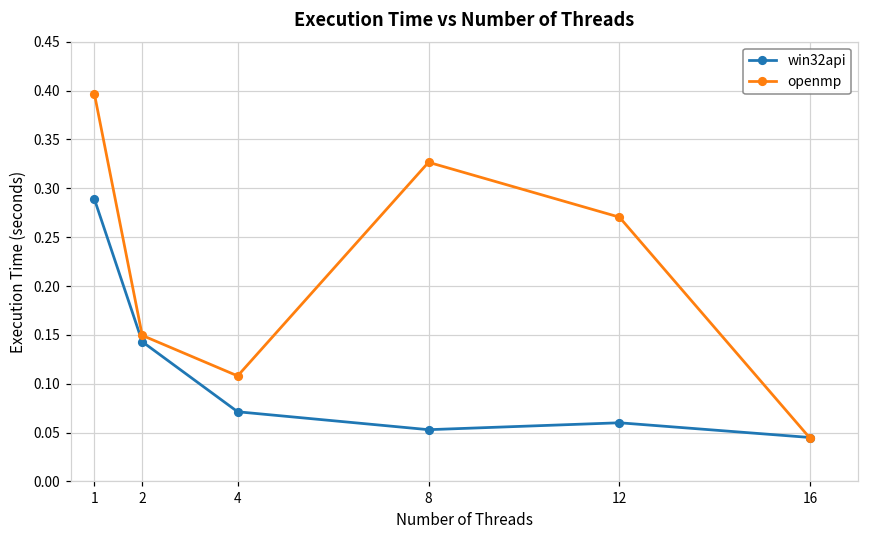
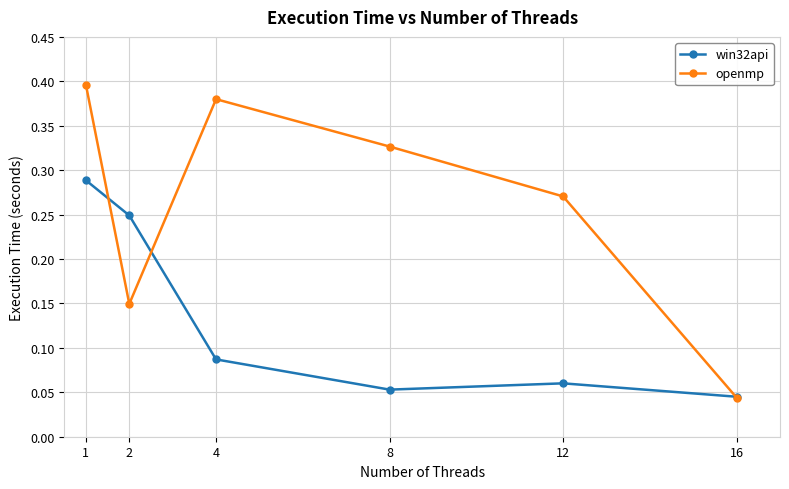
  {
    "win32api": {
      "1": 0.29,
-     "2": 0.14,
-     "4": 0.07,
+     "2": 0.25,
+     "4": 0.09,
      "8": 0.05,
      "12": 0.06
    },
    "openmp": {
      "1": 0.40,
      "2": 0.15,
-     "4": 0.11,
+     "4": 0.38,
      "8": 0.33,
      "12": 0.27
    }
  }
